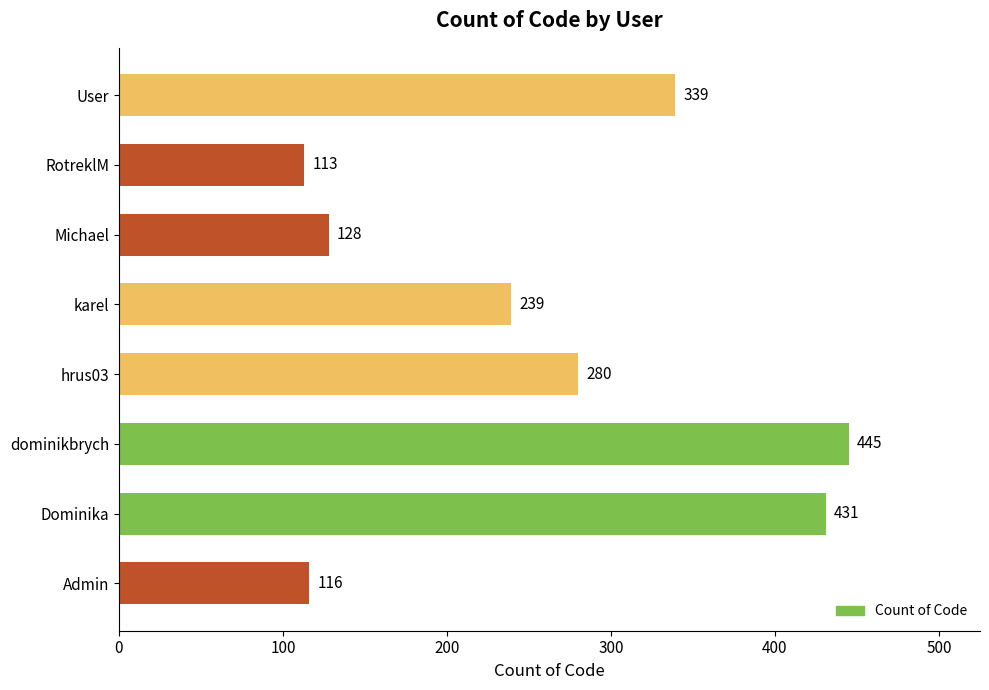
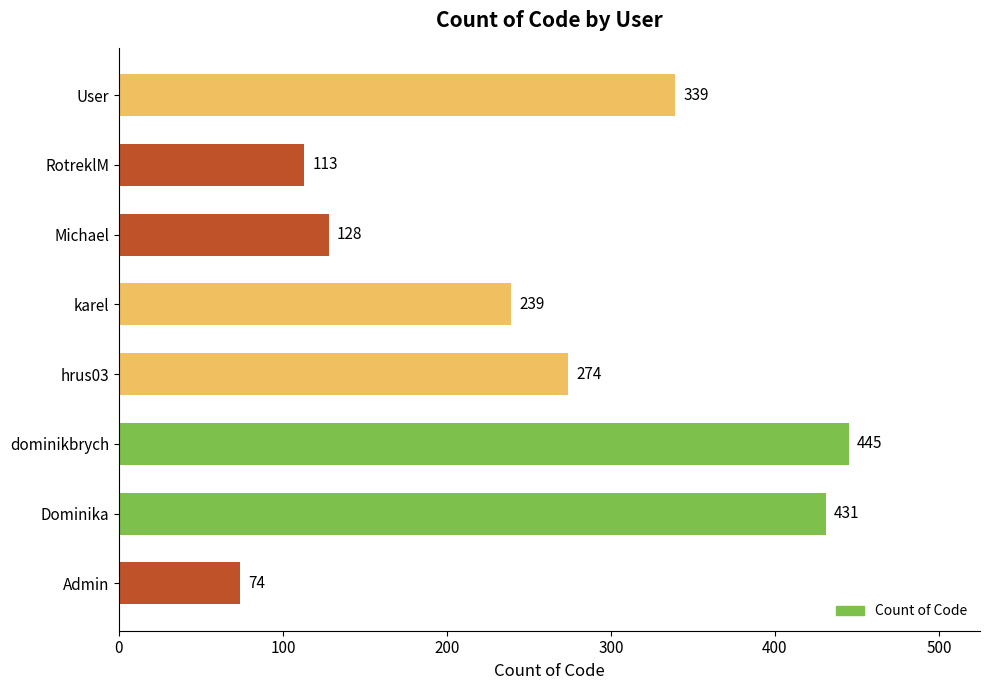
  {
    "User": 339,
    "RotreklM": 113,
    "Michael": 128,
    "karel": 239,
-   "hrus03": 280,
+   "hrus03": 274,
    "dominikbrych": 445,
    "Dominika": 431,
-   "Admin": 116
+   "Admin": 74
  }
